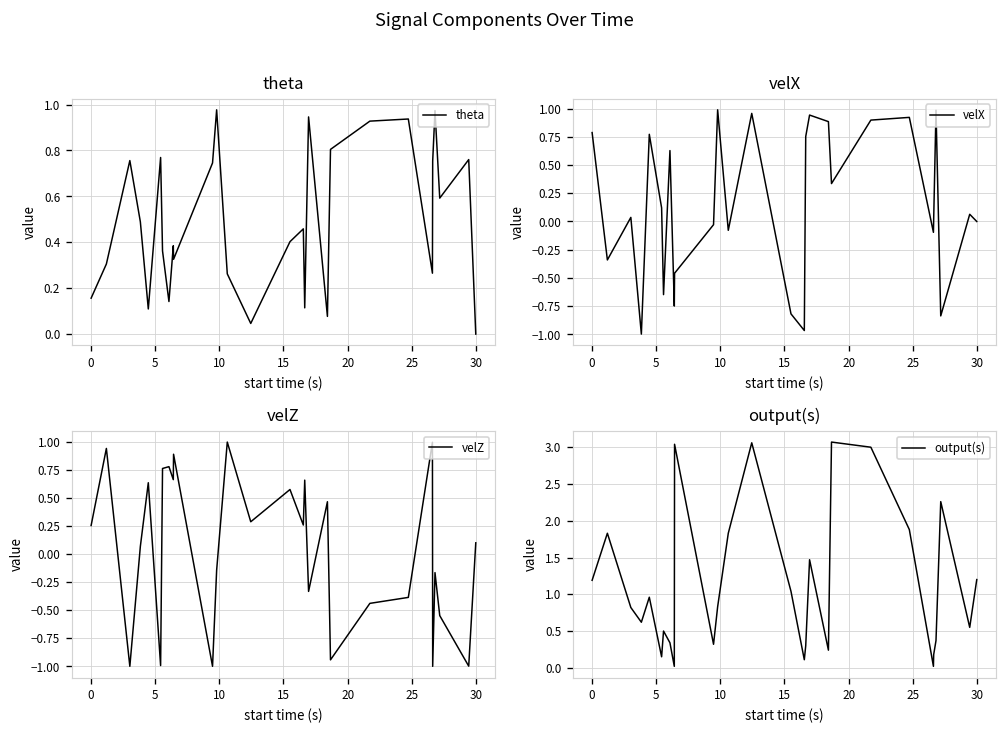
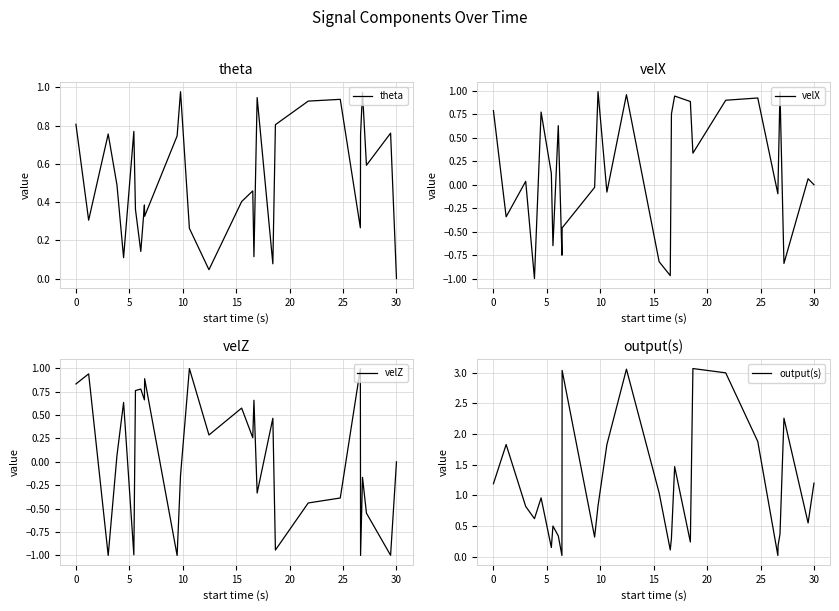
  {
    "theta": {
-     "0": 0.16,
+     "0": 0.81,
      "30": 0.00
    },
    "velX": {
      "0": 0.8,
      "30": 0.0
    },
    "velZ": {
-     "0": 0.3,
-     "30": 0.1
+     "0": 0.8,
+     "30": 0.0
    },
    "output(s)": {
      "0": 1.2,
      "30": 1.2
    }
  }
